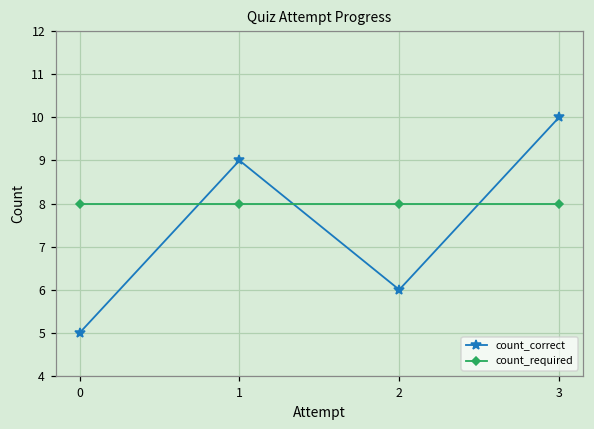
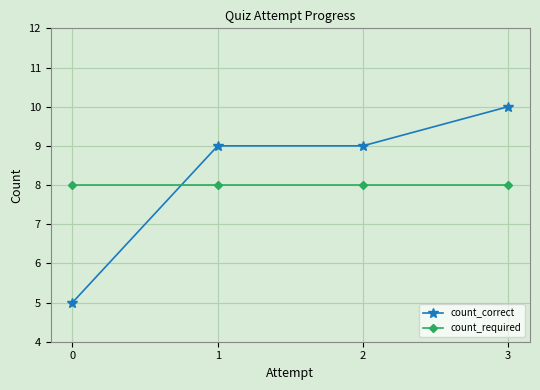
  {
    "count_correct": {
      "0": 5,
      "1": 9,
-     "2": 6,
+     "2": 9,
      "3": 10
    },
    "count_required": {
      "0": 8,
      "1": 8,
      "2": 8,
      "3": 8
    }
  }
